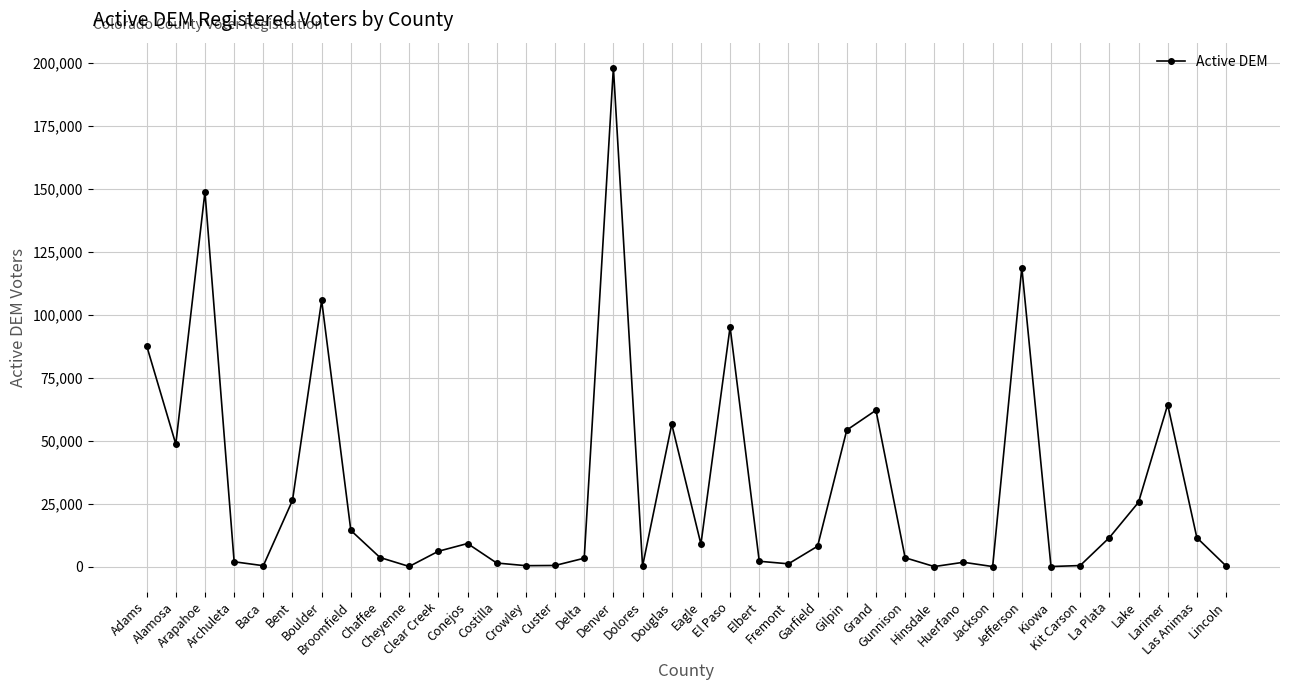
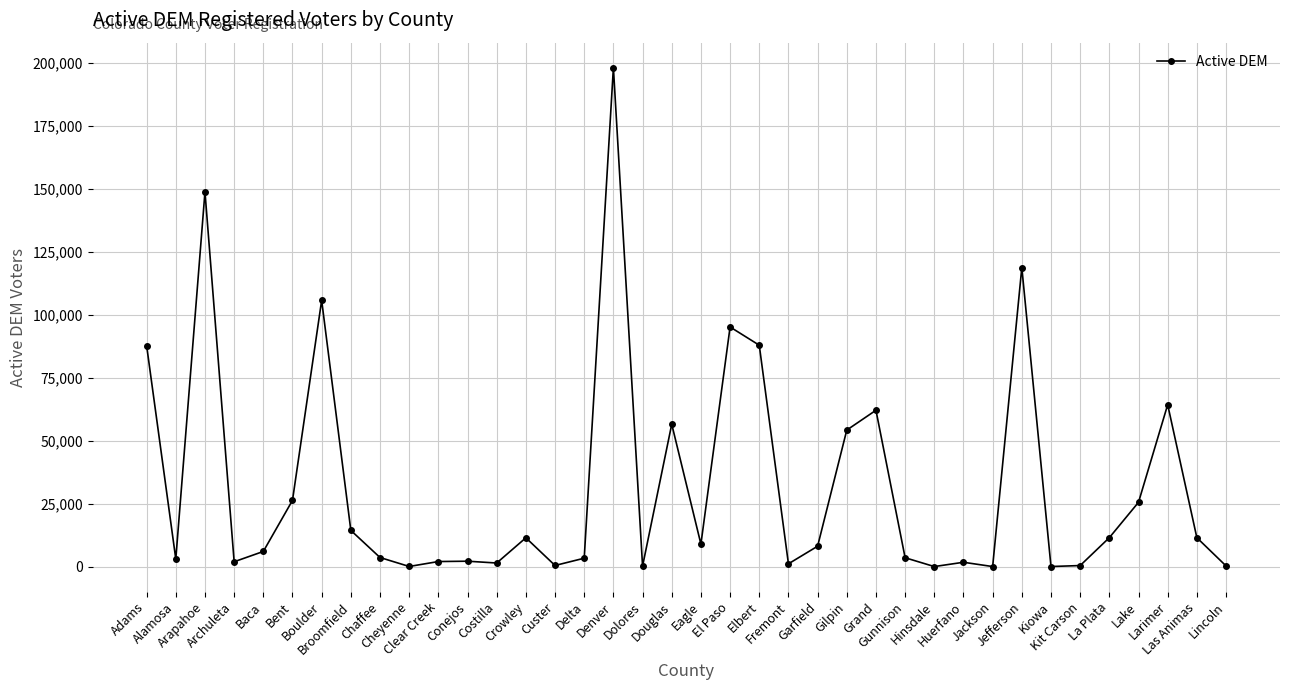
  {
    "Adams": "88,000",
-   "Alamosa": "49,000",
+   "Alamosa": "3,000",
    "Arapahoe": "149,000",
    "Archuleta": "2,000",
-   "Baca": "0",
+   "Baca": "6,000",
    "Bent": "26,000",
    "Boulder": "106,000",
    "Broomfield": "14,000",
    "Chaffee": "4,000",
    "Cheyenne": "0",
-   "Clear Creek": "6,000",
-   "Conejos": "9,000",
+   "Clear Creek": "2,000",
+   "Conejos": "2,000",
    "Costilla": "1,000",
-   "Crowley": "0",
+   "Crowley": "12,000",
    "Custer": "1,000",
    "Delta": "3,000",
    "Denver": "198,000",
    "Dolores": "0",
    "Douglas": "57,000",
    "Eagle": "9,000",
    "El Paso": "95,000",
-   "Elbert": "2,000",
+   "Elbert": "88,000",
    "Fremont": "1,000",
    "Garfield": "8,000",
    "Gilpin": "54,000",
    "Grand": "62,000",
    "Gunnison": "4,000",
    "Hinsdale": "0",
    "Huerfano": "2,000",
    "Jackson": "0",
    "Jefferson": "119,000",
    "Kiowa": "0",
    "Kit Carson": "0",
    "La Plata": "12,000",
    "Lake": "26,000",
    "Larimer": "64,000",
    "Las Animas": "12,000",
    "Lincoln": "0"
  }
